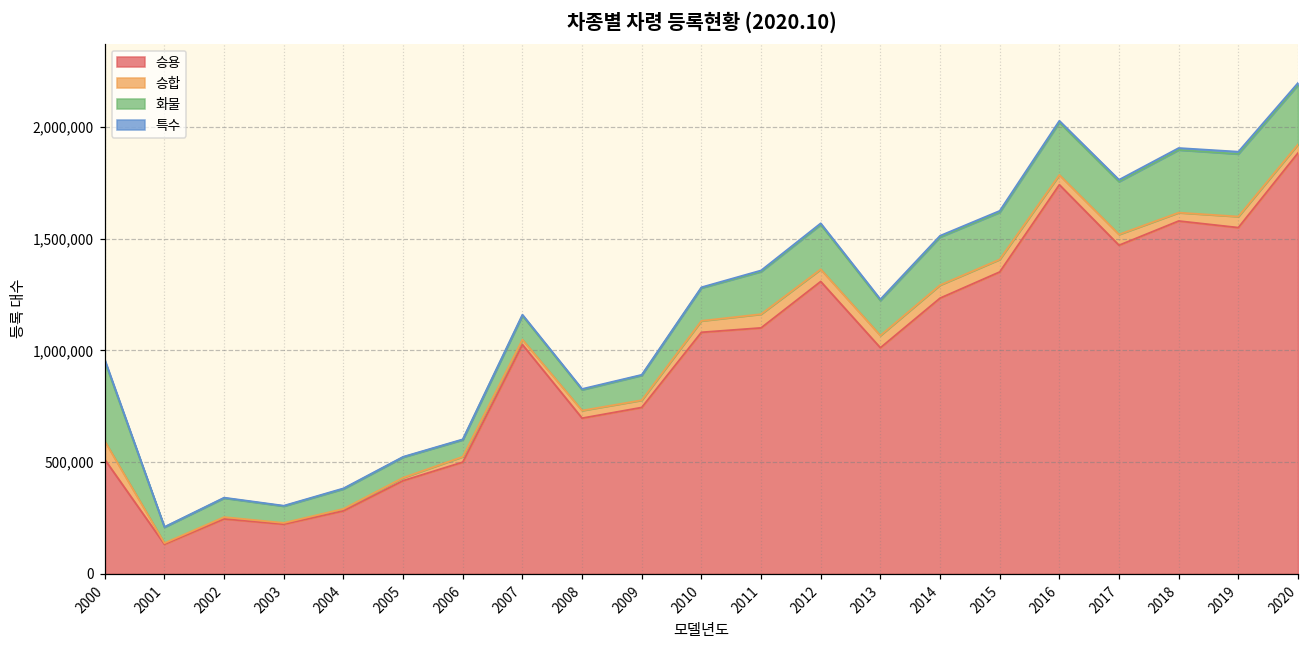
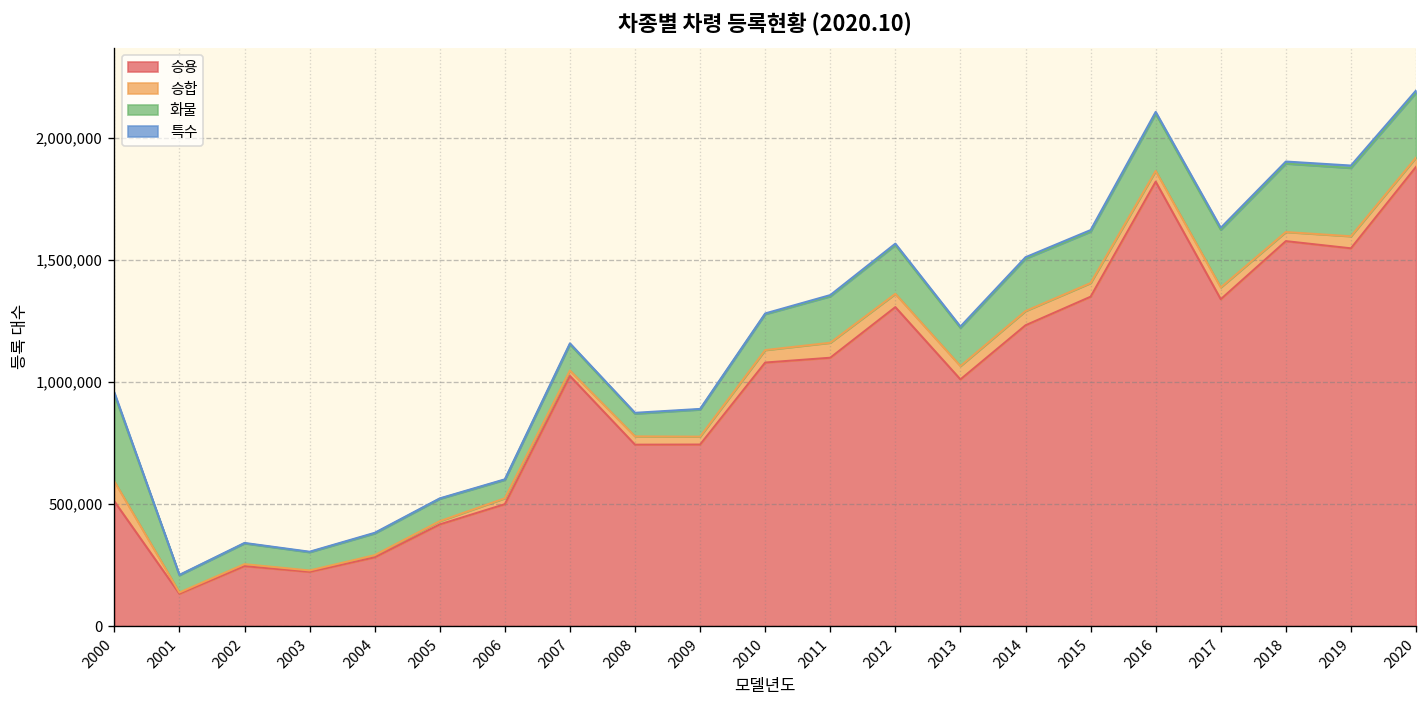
  {
    "승용": {
      "2000": "510,000",
      "2005": "420,000",
      "2006": "500,000",
      "2007": "1,030,000",
-     "2008": "700,000",
+     "2008": "740,000",
      "2009": "740,000",
      "2010": "1,080,000",
      "2011": "1,100,000",
      "2012": "1,310,000",
      "2013": "1,010,000",
      "2014": "1,230,000",
      "2015": "1,350,000",
-     "2016": "1,740,000",
-     "2017": "1,470,000",
+     "2016": "1,820,000",
+     "2017": "1,340,000",
      "2018": "1,580,000",
      "2019": "1,550,000",
      "2020": "1,880,000"
    },
    "승합": {
      "2000": "80,000",
      "2005": "10,000",
      "2006": "20,000",
      "2007": "20,000",
      "2008": "30,000",
      "2009": "30,000",
      "2010": "50,000",
      "2011": "60,000",
      "2012": "50,000",
      "2013": "50,000",
      "2014": "60,000",
      "2015": "60,000",
      "2016": "40,000",
      "2017": "50,000",
      "2018": "40,000",
      "2019": "50,000",
      "2020": "40,000"
    }
  }
